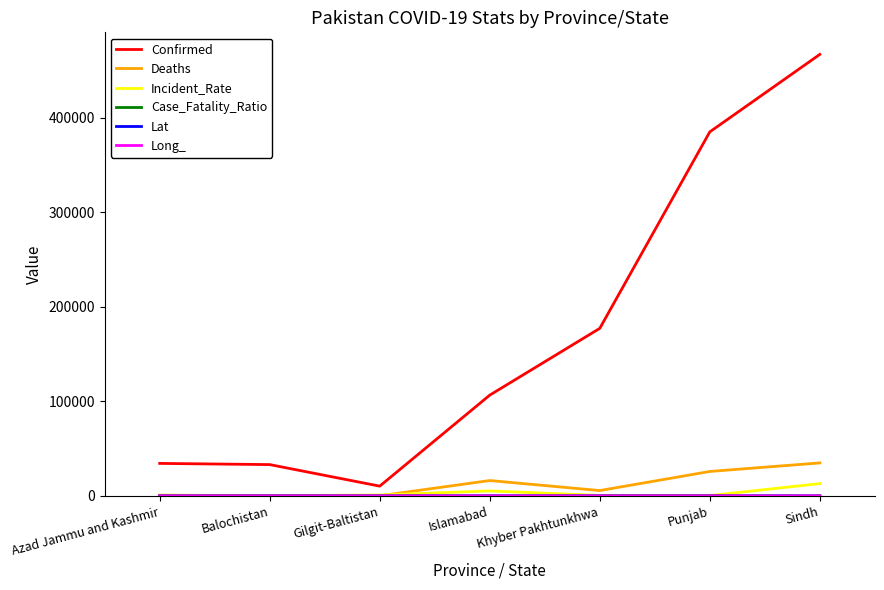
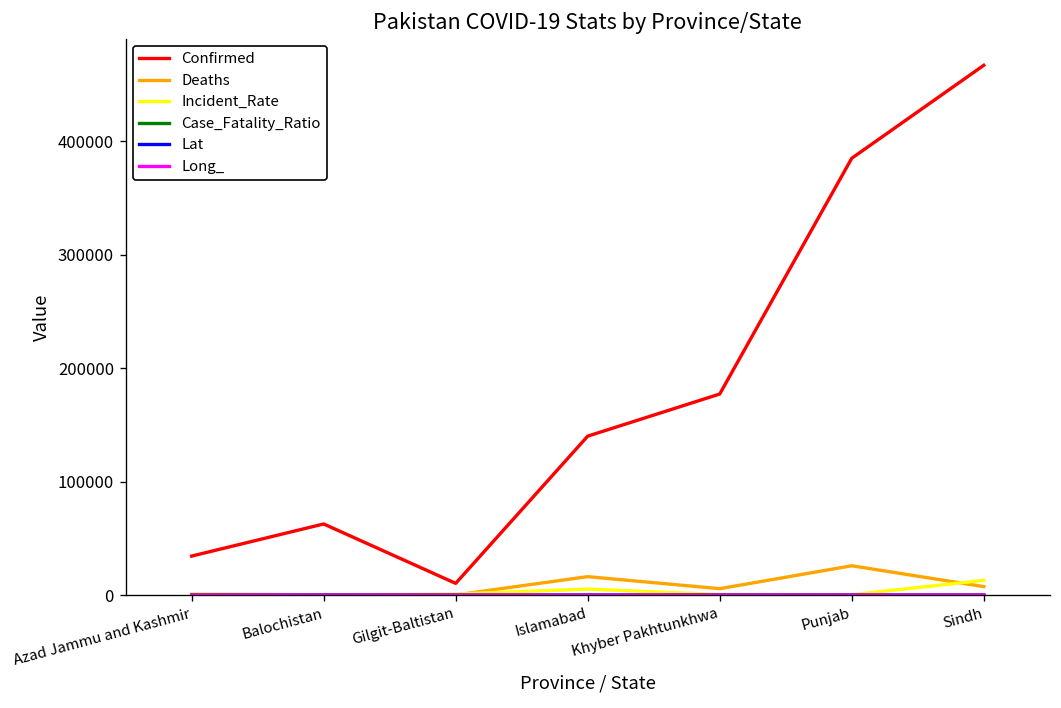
  {
    "Confirmed": {
      "Azad Jammu and Kashmir": 30000,
-     "Balochistan": 30000,
+     "Balochistan": 60000,
      "Gilgit-Baltistan": 10000,
-     "Islamabad": 110000,
+     "Islamabad": 140000,
      "Khyber Pakhtunkhwa": 180000,
      "Punjab": 390000,
      "Sindh": 470000
    },
    "Deaths": {
      "Islamabad": 20000,
      "Khyber Pakhtunkhwa": 10000,
      "Punjab": 30000,
-     "Sindh": 30000
+     "Sindh": 10000
    },
    "Incident_Rate": {
      "Islamabad": 10000,
      "Sindh": 10000
    },
    "Long_": {
      "Islamabad": 0,
      "Sindh": 0
    }
  }
